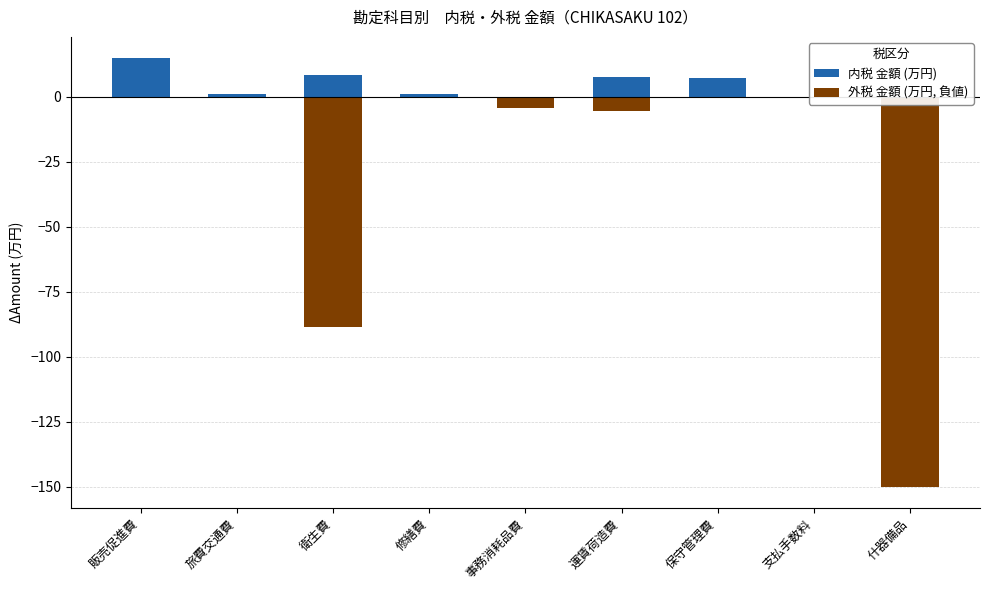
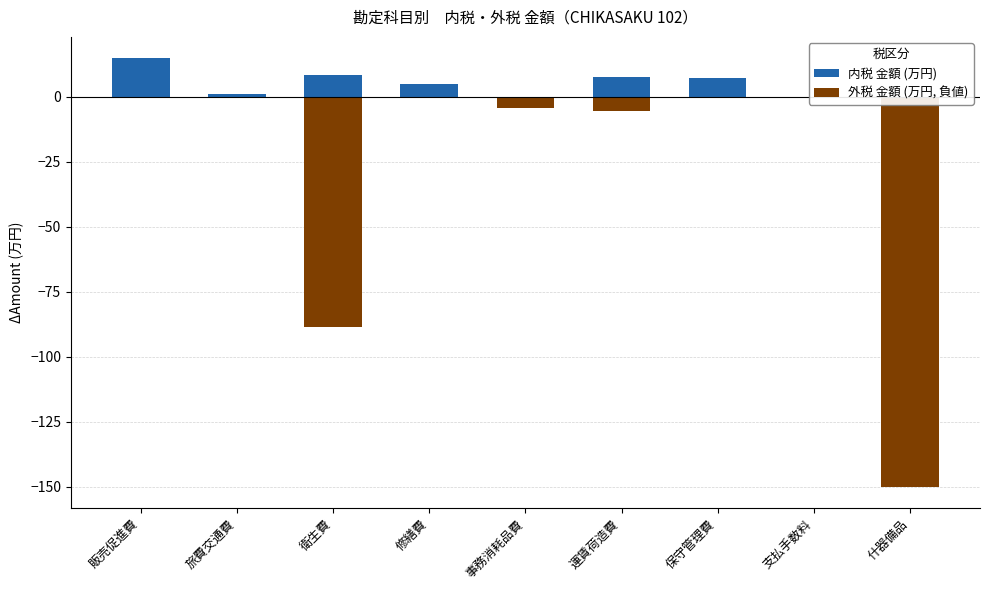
  {
    "内税 金額 (万円)": {
      "販売促進費": 15,
      "旅費交通費": 1,
      "衛生費": 8,
-     "修繕費": 1,
+     "修繕費": 5,
      "事務消耗品費": 0,
      "運賃荷造費": 8,
      "保守管理費": 7
    },
    "外税 金額 (万円, 負値)": {
      "販売促進費": 0,
      "旅費交通費": 0,
      "衛生費": -89,
      "事務消耗品費": -4,
      "運賃荷造費": -5,
      "保守管理費": 0,
      "什器備品": -150
    }
  }
